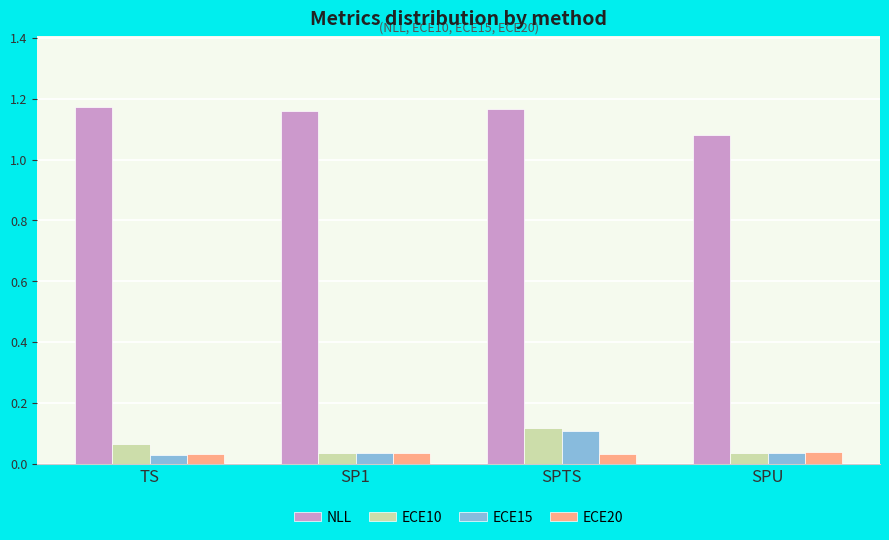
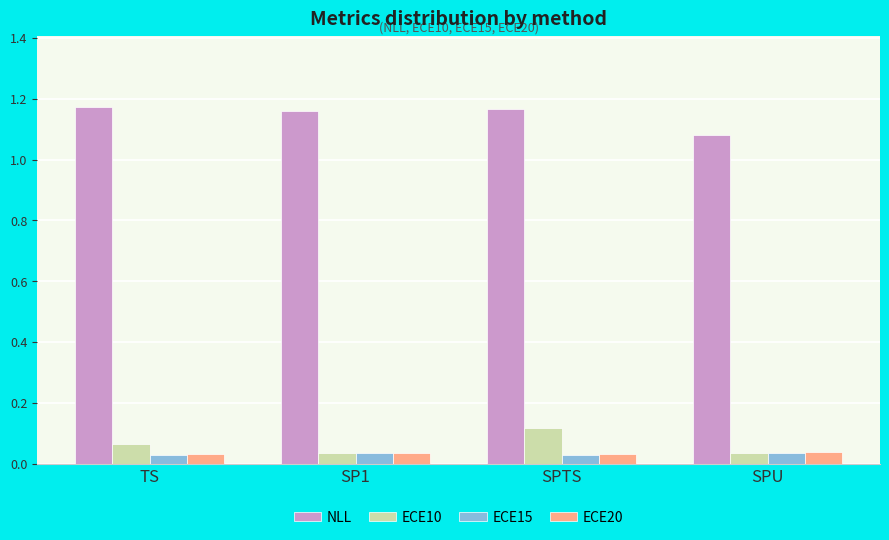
  {
    "NLL": {
      "TS": 1.17,
      "SP1": 1.16,
      "SPTS": 1.17,
      "SPU": 1.08
    },
    "ECE10": {
      "TS": 0.07,
      "SP1": 0.04,
      "SPTS": 0.12,
      "SPU": 0.03
    },
    "ECE15": {
      "TS": 0.03,
      "SP1": 0.04,
-     "SPTS": 0.11,
+     "SPTS": 0.03,
      "SPU": 0.04
    },
    "ECE20": {
      "TS": 0.03,
      "SP1": 0.04,
      "SPTS": 0.03,
      "SPU": 0.04
    }
  }
